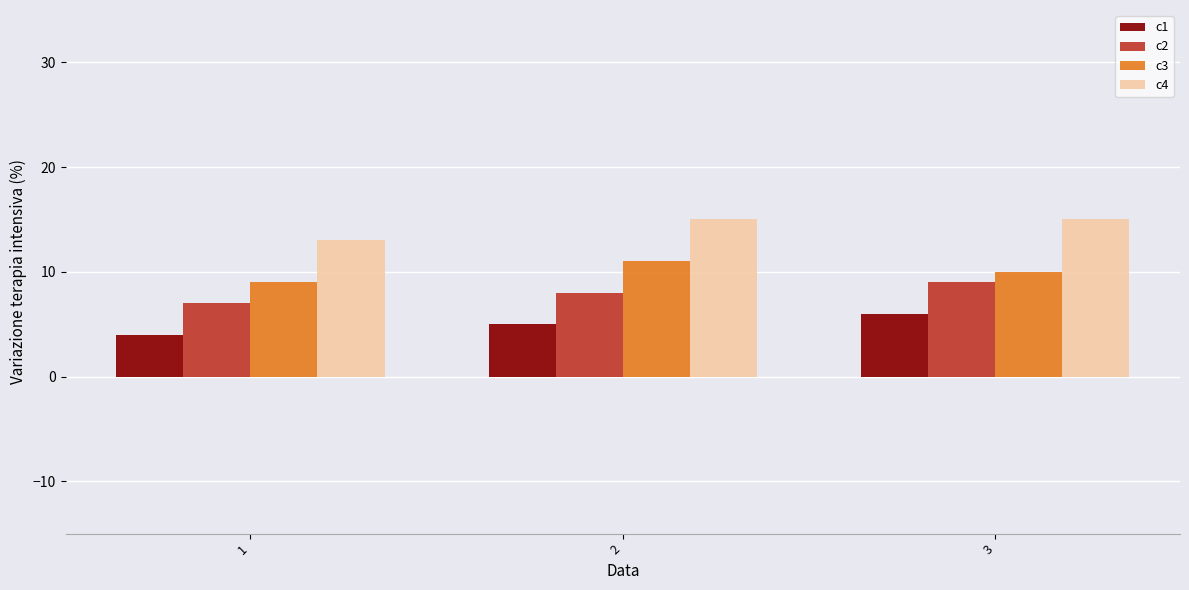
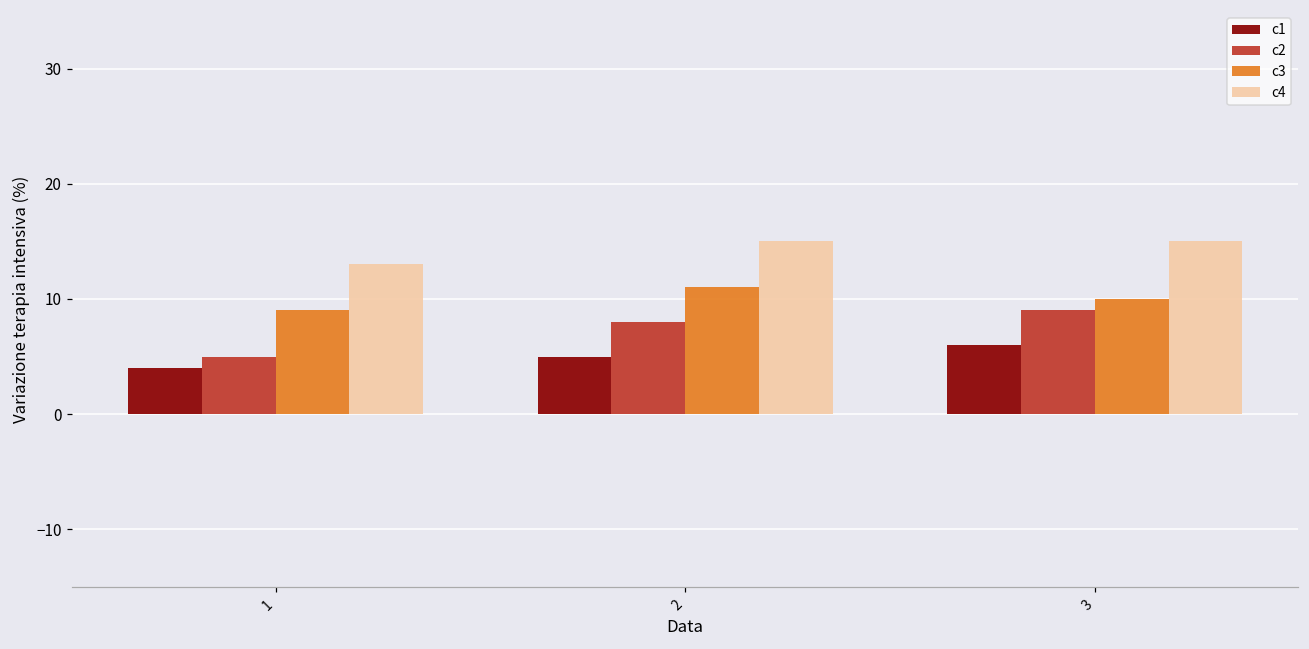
  {
    "c1": {
      "1": 4,
      "2": 5,
      "3": 6
    },
    "c2": {
-     "1": 7,
+     "1": 5,
      "2": 8,
      "3": 9
    },
    "c3": {
      "1": 9,
      "2": 11,
      "3": 10
    },
    "c4": {
      "1": 13,
      "2": 15,
      "3": 15
    }
  }
